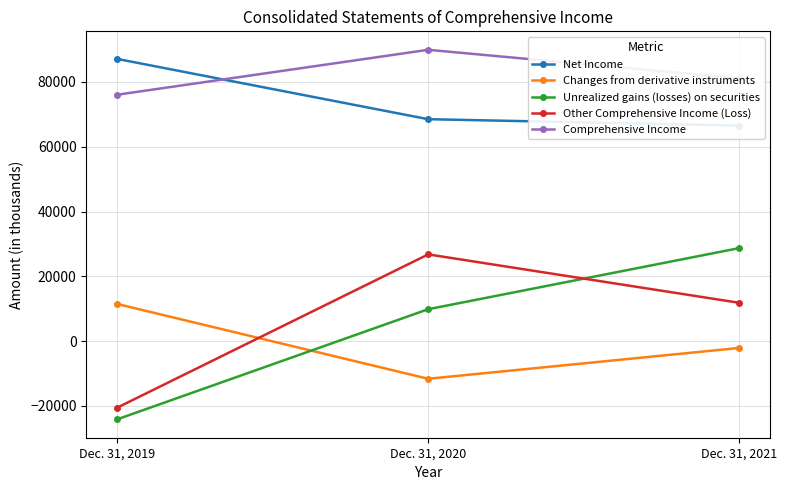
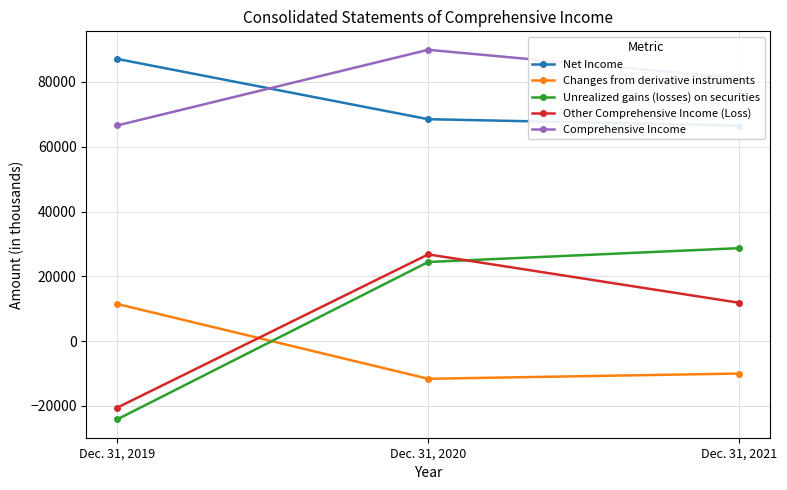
  {
    "Net Income": {
      "Dec. 31, 2019": 87000,
      "Dec. 31, 2020": 68000
    },
    "Changes from derivative instruments": {
      "Dec. 31, 2019": 11000,
      "Dec. 31, 2020": -12000,
-     "Dec. 31, 2021": -2000
+     "Dec. 31, 2021": -10000
    },
    "Unrealized gains (losses) on securities": {
      "Dec. 31, 2019": -24000,
-     "Dec. 31, 2020": 10000,
+     "Dec. 31, 2020": 24000,
      "Dec. 31, 2021": 29000
    },
    "Other Comprehensive Income (Loss)": {
      "Dec. 31, 2019": -21000,
      "Dec. 31, 2020": 27000,
      "Dec. 31, 2021": 12000
    },
    "Comprehensive Income": {
-     "Dec. 31, 2019": 76000,
+     "Dec. 31, 2019": 67000,
      "Dec. 31, 2020": 90000
    }
  }
